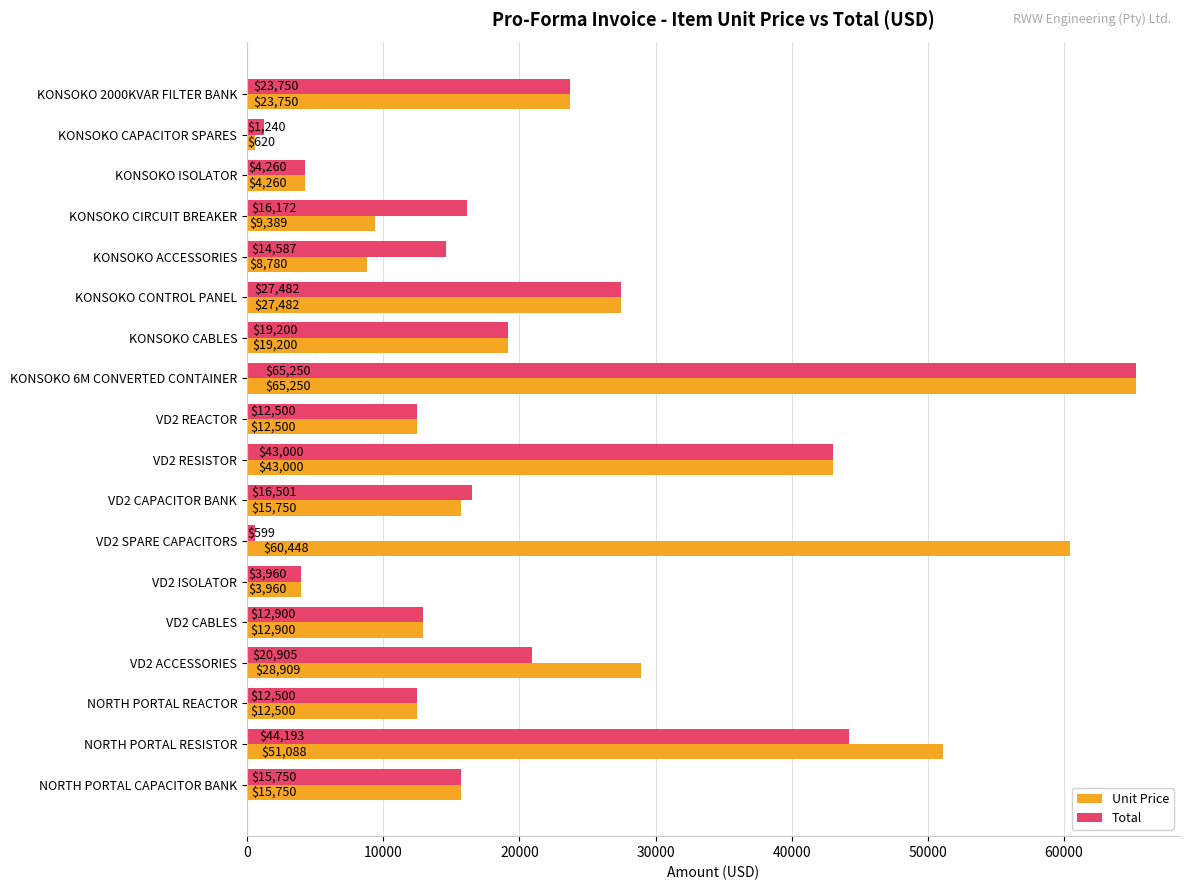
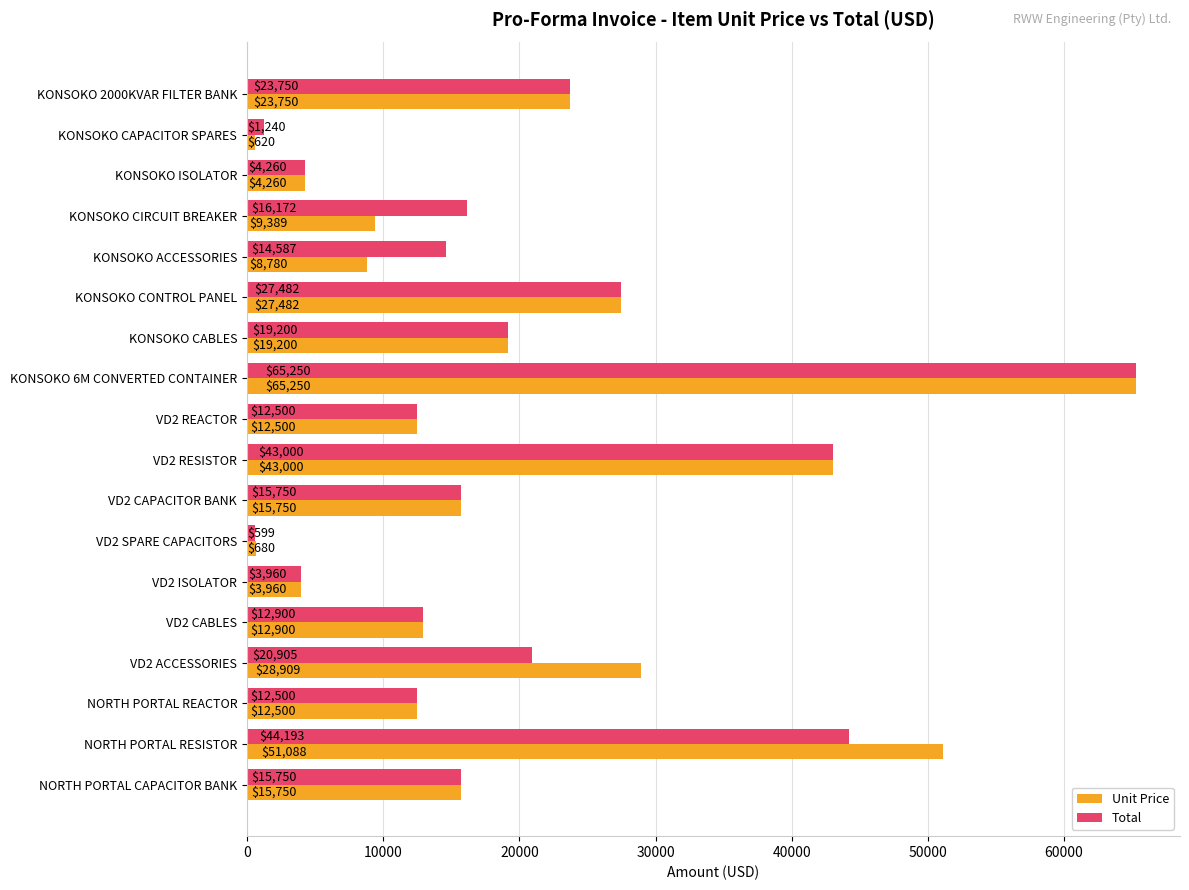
  {
    "Unit Price": {
      "KONSOKO 2000KVAR FILTER BANK": "$23,750",
      "KONSOKO CAPACITOR SPARES": "$620",
      "KONSOKO ISOLATOR": "$4,260",
      "KONSOKO CIRCUIT BREAKER": "$9,389",
      "KONSOKO ACCESSORIES": "$8,780",
      "KONSOKO CONTROL PANEL": "$27,482",
      "KONSOKO CABLES": "$19,200",
      "KONSOKO 6M CONVERTED CONTAINER": "$65,250",
      "VD2 REACTOR": "$12,500",
      "VD2 RESISTOR": "$43,000",
      "VD2 CAPACITOR BANK": "$15,750",
-     "VD2 SPARE CAPACITORS": "$60,448",
+     "VD2 SPARE CAPACITORS": "$680",
      "VD2 ISOLATOR": "$3,960",
      "VD2 CABLES": "$12,900",
      "VD2 ACCESSORIES": "$28,909",
      "NORTH PORTAL REACTOR": "$12,500",
      "NORTH PORTAL RESISTOR": "$51,088",
      "NORTH PORTAL CAPACITOR BANK": "$15,750"
    },
    "Total": {
      "KONSOKO 2000KVAR FILTER BANK": "$23,750",
      "KONSOKO CAPACITOR SPARES": "$1,240",
      "KONSOKO ISOLATOR": "$4,260",
      "KONSOKO CIRCUIT BREAKER": "$16,172",
      "KONSOKO ACCESSORIES": "$14,587",
      "KONSOKO CONTROL PANEL": "$27,482",
      "KONSOKO CABLES": "$19,200",
      "KONSOKO 6M CONVERTED CONTAINER": "$65,250",
      "VD2 REACTOR": "$12,500",
      "VD2 RESISTOR": "$43,000",
-     "VD2 CAPACITOR BANK": "$16,501",
+     "VD2 CAPACITOR BANK": "$15,750",
      "VD2 SPARE CAPACITORS": "$599",
      "VD2 ISOLATOR": "$3,960",
      "VD2 CABLES": "$12,900",
      "VD2 ACCESSORIES": "$20,905",
      "NORTH PORTAL REACTOR": "$12,500",
      "NORTH PORTAL RESISTOR": "$44,193",
      "NORTH PORTAL CAPACITOR BANK": "$15,750"
    }
  }
